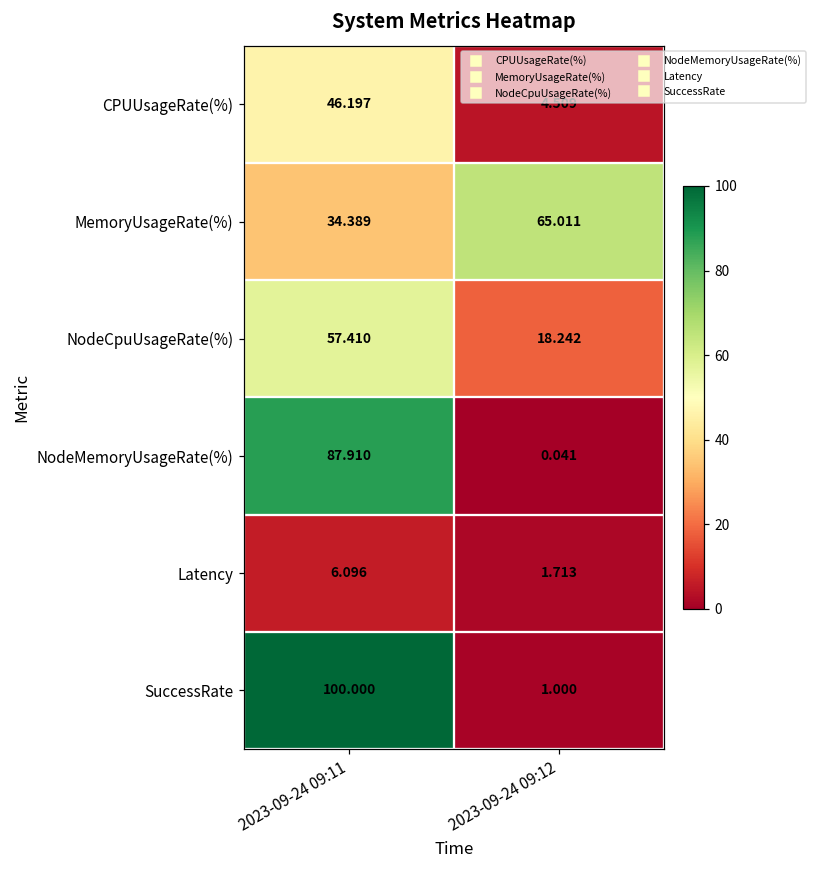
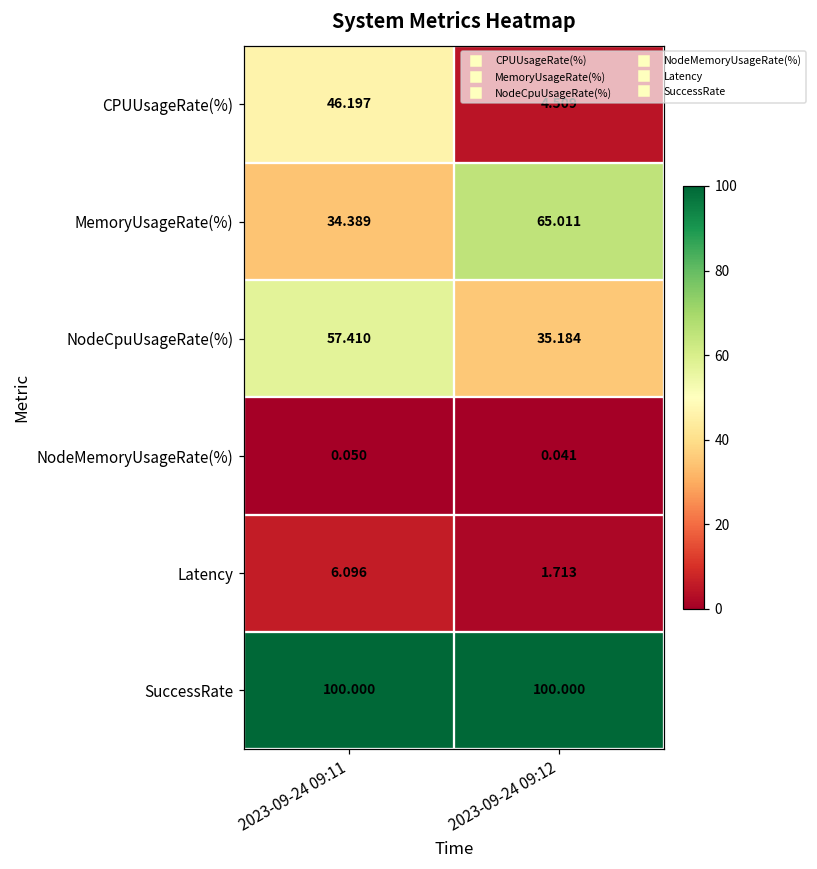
  {
    "CPUUsageRate(%)": {
      "2023-09-24 09:11": 46.197
    },
    "MemoryUsageRate(%)": {
      "2023-09-24 09:11": 34.389,
      "2023-09-24 09:12": 65.011
    },
    "NodeCpuUsageRate(%)": {
      "2023-09-24 09:11": 57.410,
-     "2023-09-24 09:12": 18.242
+     "2023-09-24 09:12": 35.184
    },
    "NodeMemoryUsageRate(%)": {
-     "2023-09-24 09:11": 87.910,
+     "2023-09-24 09:11": 0.050,
      "2023-09-24 09:12": 0.041
    },
    "Latency": {
      "2023-09-24 09:11": 6.096,
      "2023-09-24 09:12": 1.713
    },
    "SuccessRate": {
      "2023-09-24 09:11": 100.000,
-     "2023-09-24 09:12": 1.000
+     "2023-09-24 09:12": 100.000
    }
  }
